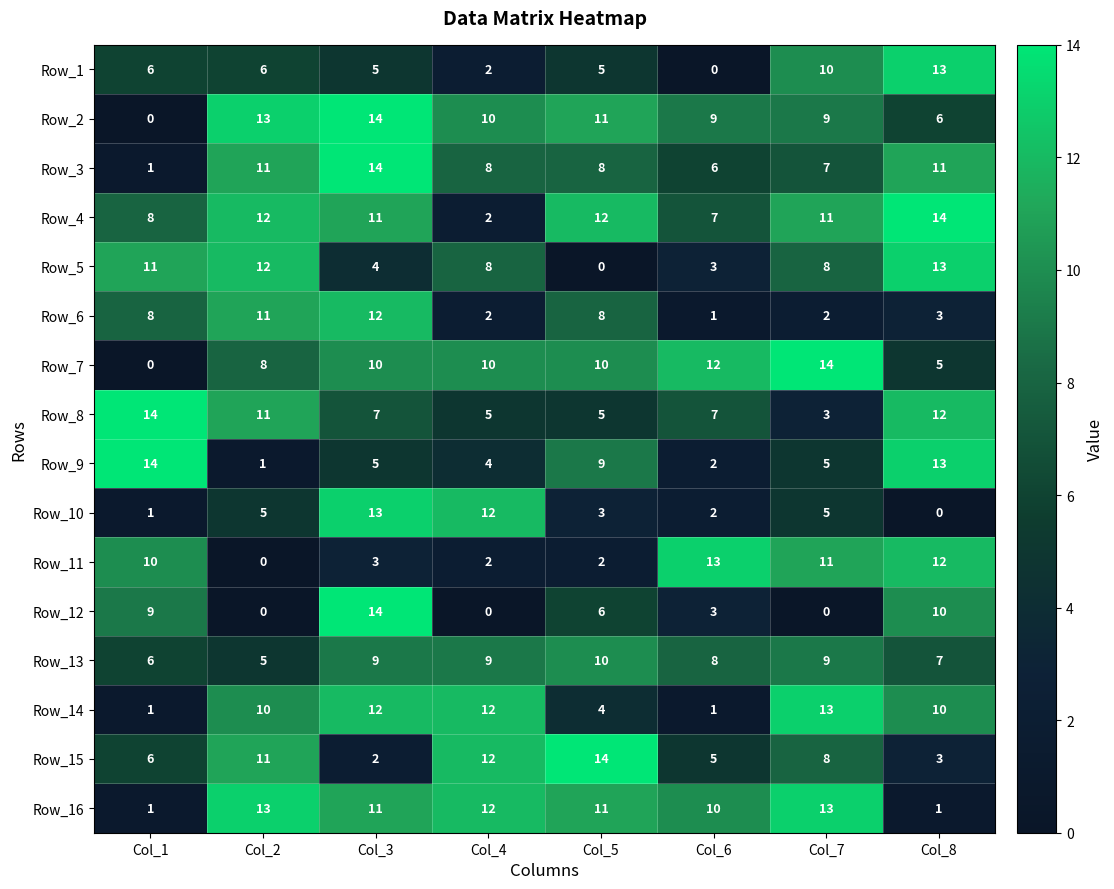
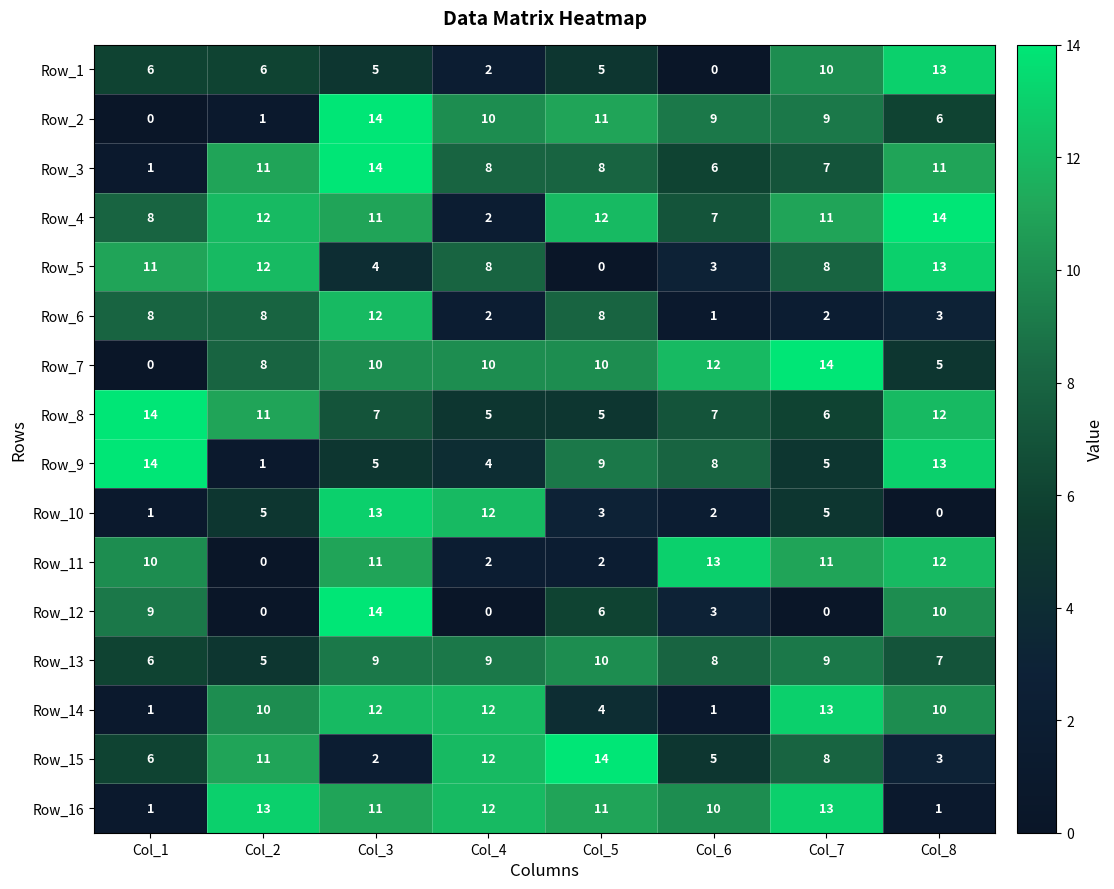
  {
    "Row_1": {
      "Col_1": 6,
      "Col_2": 6,
      "Col_3": 5,
      "Col_4": 2,
      "Col_5": 5,
      "Col_6": 0,
      "Col_7": 10,
      "Col_8": 13
    },
    "Row_2": {
      "Col_1": 0,
-     "Col_2": 13,
+     "Col_2": 1,
      "Col_3": 14,
      "Col_4": 10,
      "Col_5": 11,
      "Col_6": 9,
      "Col_7": 9,
      "Col_8": 6
    },
    "Row_3": {
      "Col_1": 1,
      "Col_2": 11,
      "Col_3": 14,
      "Col_4": 8,
      "Col_5": 8,
      "Col_6": 6,
      "Col_7": 7,
      "Col_8": 11
    },
    "Row_4": {
      "Col_1": 8,
      "Col_2": 12,
      "Col_3": 11,
      "Col_4": 2,
      "Col_5": 12,
      "Col_6": 7,
      "Col_7": 11,
      "Col_8": 14
    },
    "Row_5": {
      "Col_1": 11,
      "Col_2": 12,
      "Col_3": 4,
      "Col_4": 8,
      "Col_5": 0,
      "Col_6": 3,
      "Col_7": 8,
      "Col_8": 13
    },
    "Row_6": {
      "Col_1": 8,
-     "Col_2": 11,
+     "Col_2": 8,
      "Col_3": 12,
      "Col_4": 2,
      "Col_5": 8,
      "Col_6": 1,
      "Col_7": 2,
      "Col_8": 3
    },
    "Row_7": {
      "Col_1": 0,
      "Col_2": 8,
      "Col_3": 10,
      "Col_4": 10,
      "Col_5": 10,
      "Col_6": 12,
      "Col_7": 14,
      "Col_8": 5
    },
    "Row_8": {
      "Col_1": 14,
      "Col_2": 11,
      "Col_3": 7,
      "Col_4": 5,
      "Col_5": 5,
      "Col_6": 7,
-     "Col_7": 3,
+     "Col_7": 6,
      "Col_8": 12
    },
    "Row_9": {
      "Col_1": 14,
      "Col_2": 1,
      "Col_3": 5,
      "Col_4": 4,
      "Col_5": 9,
-     "Col_6": 2,
+     "Col_6": 8,
      "Col_7": 5,
      "Col_8": 13
    },
    "Row_10": {
      "Col_1": 1,
      "Col_2": 5,
      "Col_3": 13,
      "Col_4": 12,
      "Col_5": 3,
      "Col_6": 2,
      "Col_7": 5,
      "Col_8": 0
    },
    "Row_11": {
      "Col_1": 10,
      "Col_2": 0,
-     "Col_3": 3,
+     "Col_3": 11,
      "Col_4": 2,
      "Col_5": 2,
      "Col_6": 13,
      "Col_7": 11,
      "Col_8": 12
    },
    "Row_12": {
      "Col_1": 9,
      "Col_2": 0,
      "Col_3": 14,
      "Col_4": 0,
      "Col_5": 6,
      "Col_6": 3,
      "Col_7": 0,
      "Col_8": 10
    },
    "Row_13": {
      "Col_1": 6,
      "Col_2": 5,
      "Col_3": 9,
      "Col_4": 9,
      "Col_5": 10,
      "Col_6": 8,
      "Col_7": 9,
      "Col_8": 7
    },
    "Row_14": {
      "Col_1": 1,
      "Col_2": 10,
      "Col_3": 12,
      "Col_4": 12,
      "Col_5": 4,
      "Col_6": 1,
      "Col_7": 13,
      "Col_8": 10
    },
    "Row_15": {
      "Col_1": 6,
      "Col_2": 11,
      "Col_3": 2,
      "Col_4": 12,
      "Col_5": 14,
      "Col_6": 5,
      "Col_7": 8,
      "Col_8": 3
    },
    "Row_16": {
      "Col_1": 1,
      "Col_2": 13,
      "Col_3": 11,
      "Col_4": 12,
      "Col_5": 11,
      "Col_6": 10,
      "Col_7": 13,
      "Col_8": 1
    }
  }
